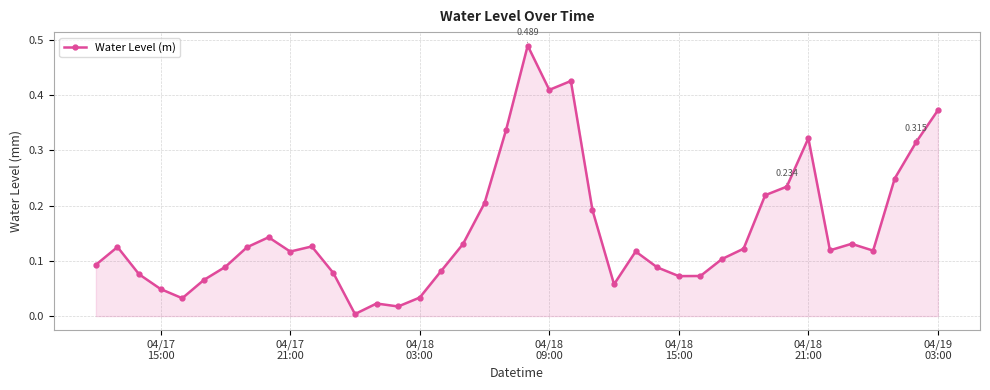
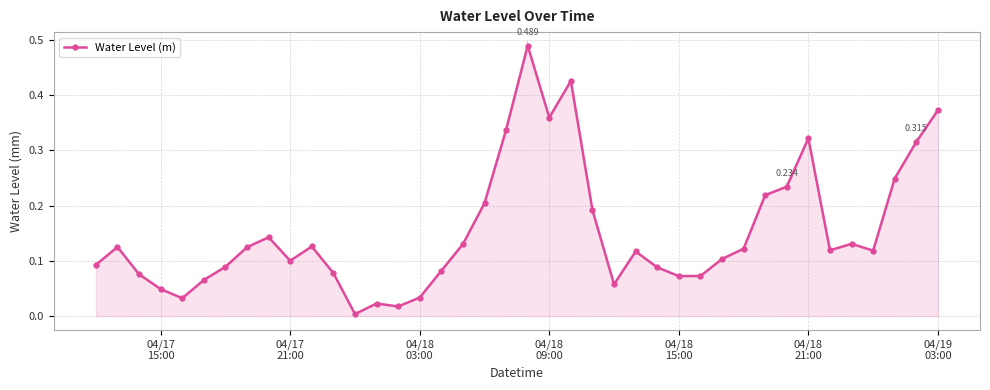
  {
    "04/17 15:00": 0.05,
-   "04/17 21:00": 0.12,
+   "04/17 21:00": 0.10,
    "04/18 03:00": 0.03,
-   "04/18 09:00": 0.41,
+   "04/18 09:00": 0.36,
    "04/18 15:00": 0.07,
    "04/18 21:00": 0.32,
    "04/19 03:00": 0.37
  }
